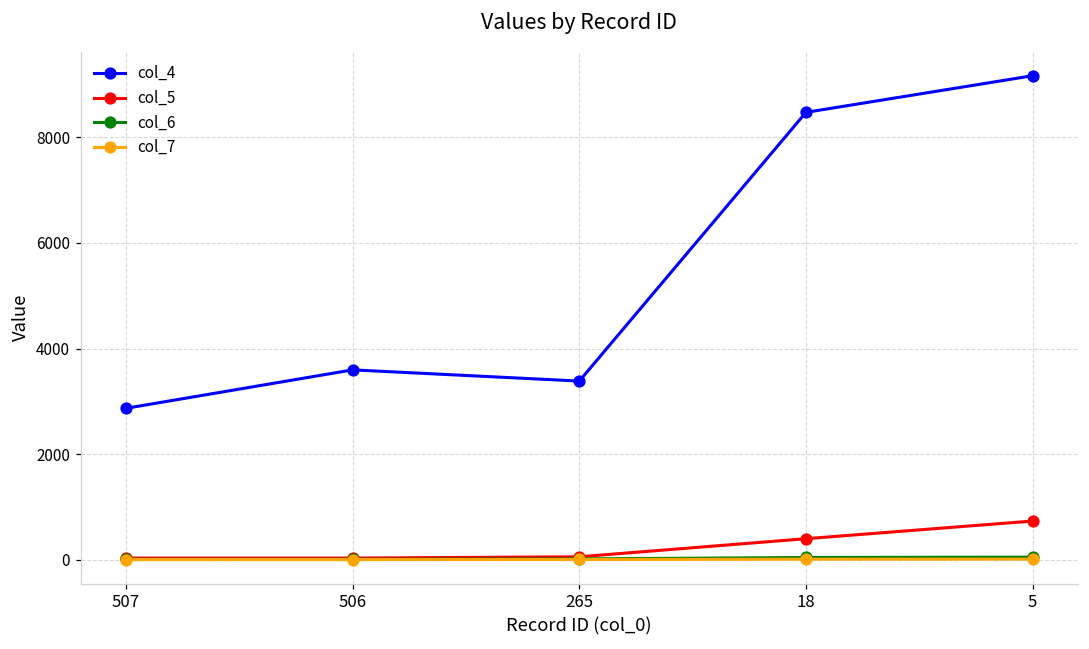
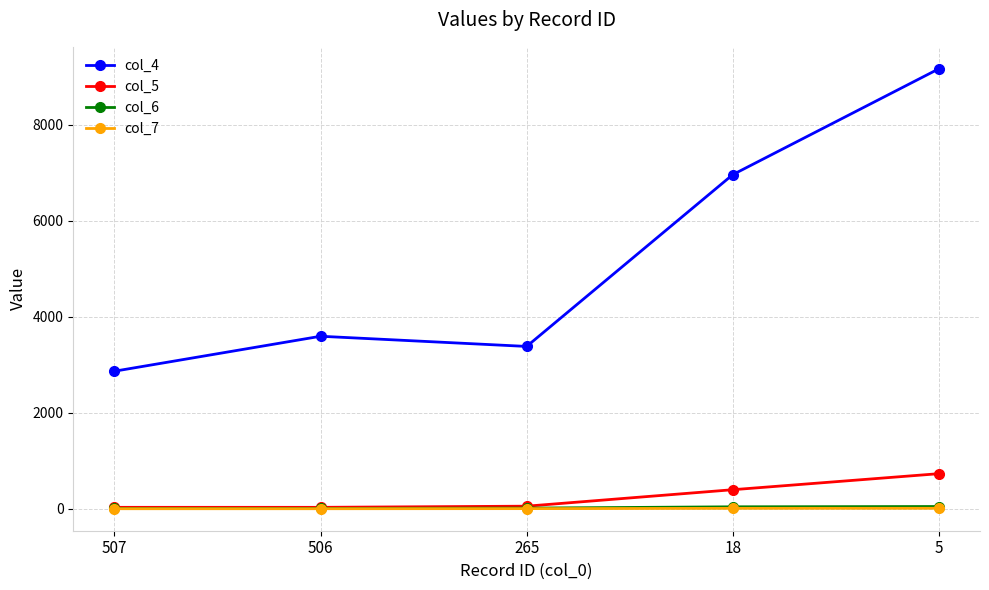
  {
    "col_4": {
      "507": 2900,
      "506": 3600,
      "265": 3400,
-     "18": 8500,
+     "18": 7000,
      "5": 9200
    },
    "col_5": {
      "18": 400,
      "5": 700
    }
  }
